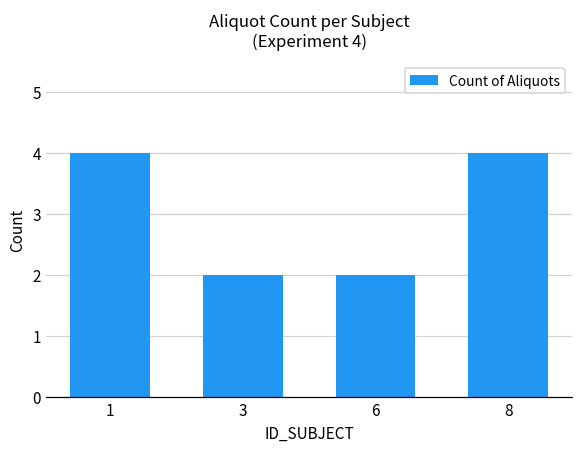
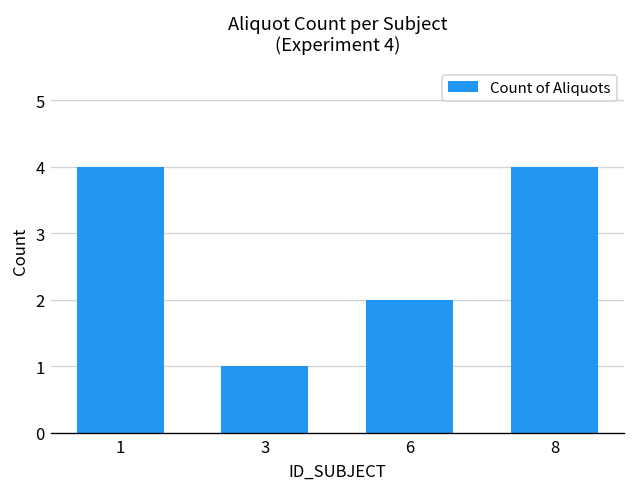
  {
    "1": 4,
-   "3": 2,
+   "3": 1,
    "6": 2,
    "8": 4
  }
